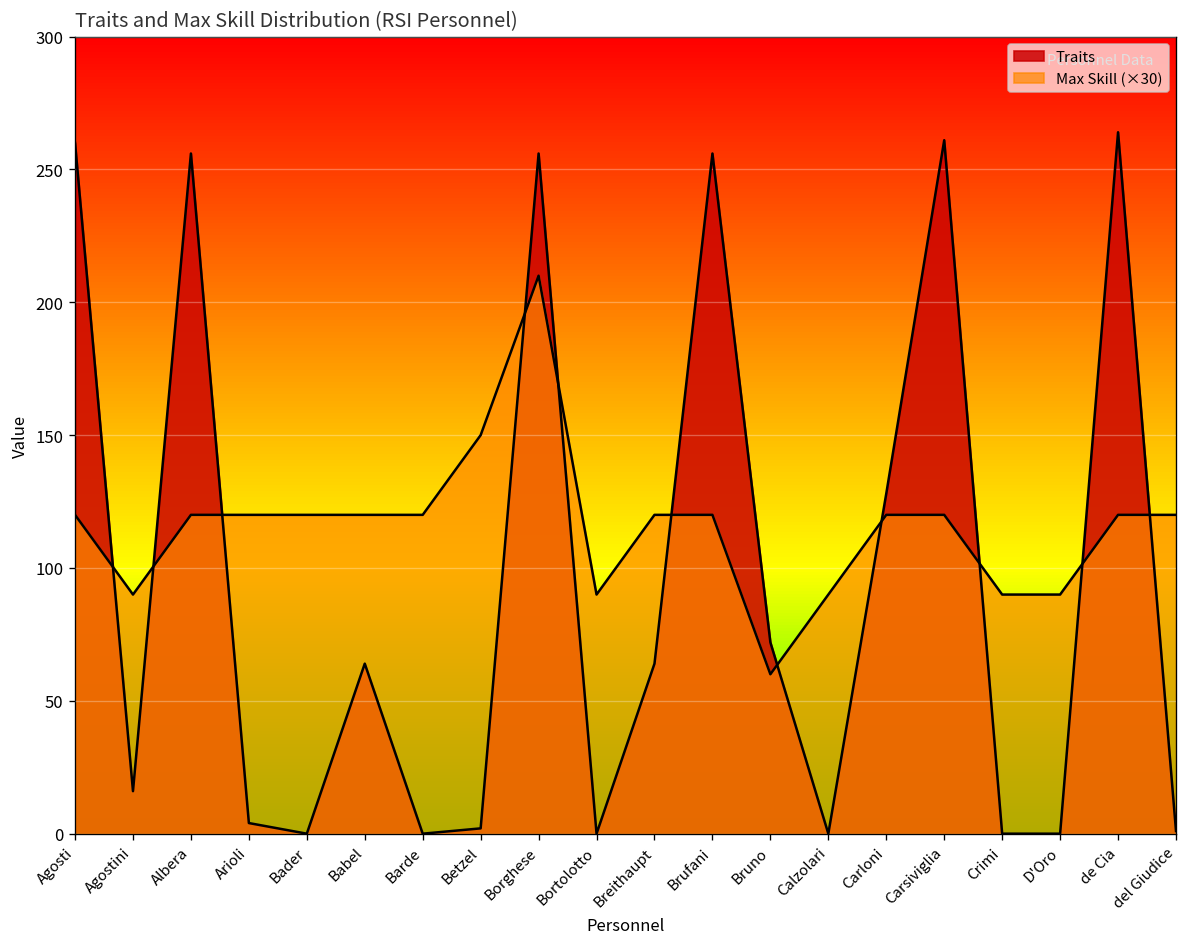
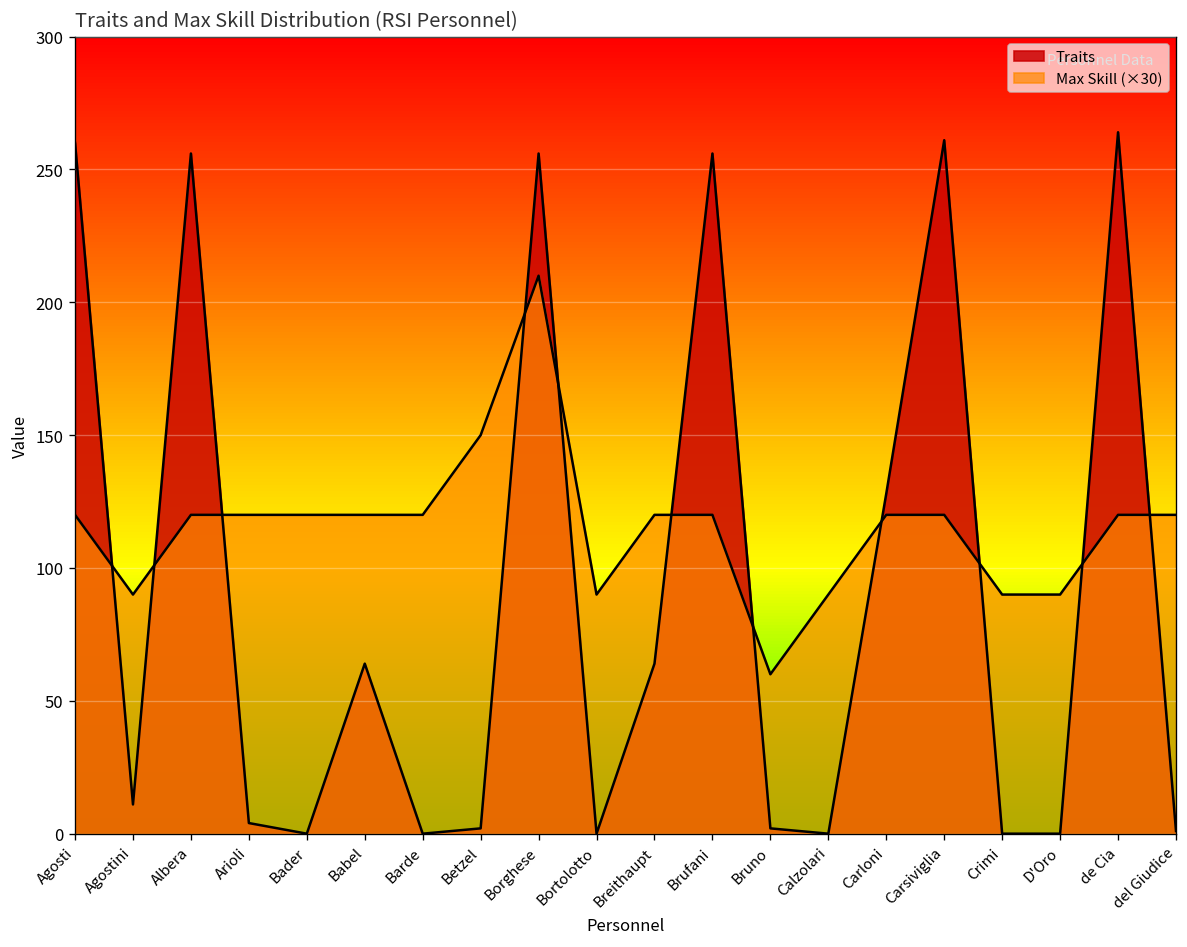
  {
    "Traits": {
      "Agosti": 260,
-     "Agostini": 16,
+     "Agostini": 11,
      "Albera": 256,
      "Arioli": 4,
      "Bader": 0,
      "Babel": 64,
      "Barde": 0,
      "Betzel": 2,
      "Borghese": 256,
      "Bortolotto": 0,
      "Breithaupt": 64,
      "Brufani": 256,
-     "Bruno": 72,
+     "Bruno": 2,
      "Calzolari": 0,
      "Carloni": 128,
      "Carsiviglia": 261,
      "Crimi": 0,
      "D'Oro": 0,
      "de Cia": 264,
      "del Giudice": 1
    },
    "Max Skill (×30)": {
      "Agosti": 120,
      "Agostini": 90,
      "Albera": 120,
      "Arioli": 120,
      "Bader": 120,
      "Babel": 120,
      "Barde": 120,
      "Betzel": 150,
      "Borghese": 210,
      "Bortolotto": 90,
      "Breithaupt": 120,
      "Brufani": 120,
      "Bruno": 60,
      "Calzolari": 90,
      "Carloni": 120,
      "Carsiviglia": 120,
      "Crimi": 90,
      "D'Oro": 90,
      "de Cia": 120,
      "del Giudice": 120
    }
  }
